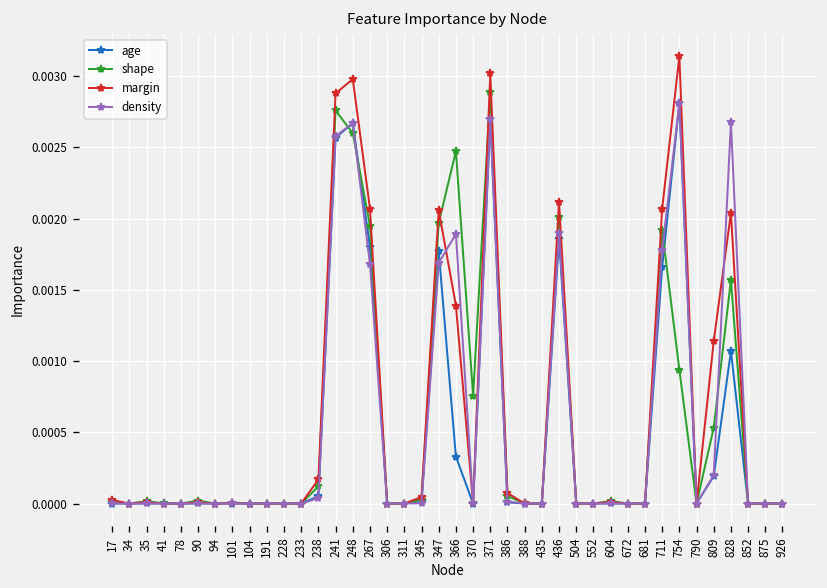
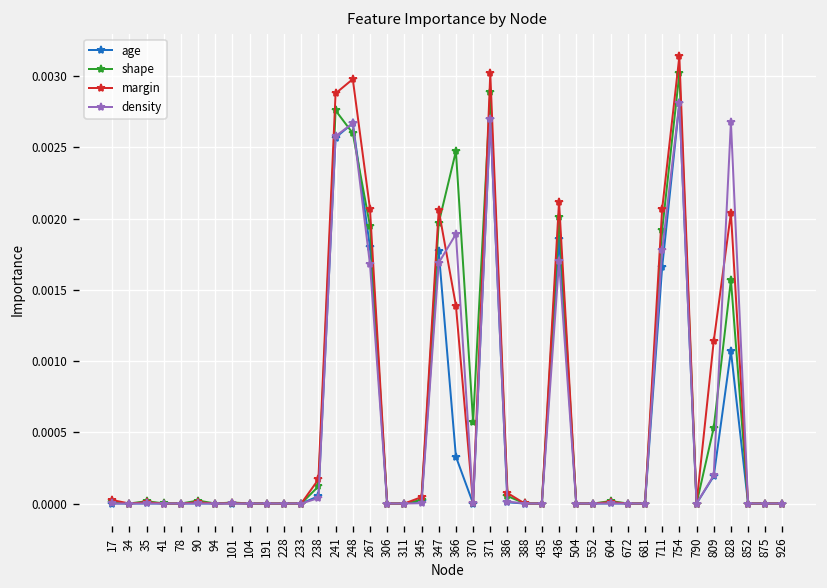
  {
    "age": {
      "267": 0.00180,
      "347": 0.00177,
      "366": 0.00033,
      "436": 0.00186,
      "711": 0.00166,
      "828": 0.00107
    },
    "shape": {
      "238": 0.00012,
      "241": 0.00276,
      "248": 0.00260,
      "267": 0.00195,
      "347": 0.00197,
      "366": 0.00247,
-     "370": 0.00076,
+     "370": 0.00057,
      "371": 0.00289,
      "436": 0.00201,
      "711": 0.00192,
-     "754": 0.00094,
+     "754": 0.00302,
      "809": 0.00053,
      "828": 0.00157
    },
    "margin": {
      "238": 0.00017,
      "241": 0.00288,
      "248": 0.00298,
      "267": 0.00207,
      "347": 0.00206,
      "366": 0.00139,
      "371": 0.00302,
      "436": 0.00212,
      "711": 0.00207,
      "754": 0.00314,
      "809": 0.00114,
      "828": 0.00204
    },
    "density": {
      "267": 0.0017,
      "347": 0.0017,
      "366": 0.0019,
-     "436": 0.0019,
+     "436": 0.0017,
      "711": 0.0018,
      "828": 0.0027
    }
  }
